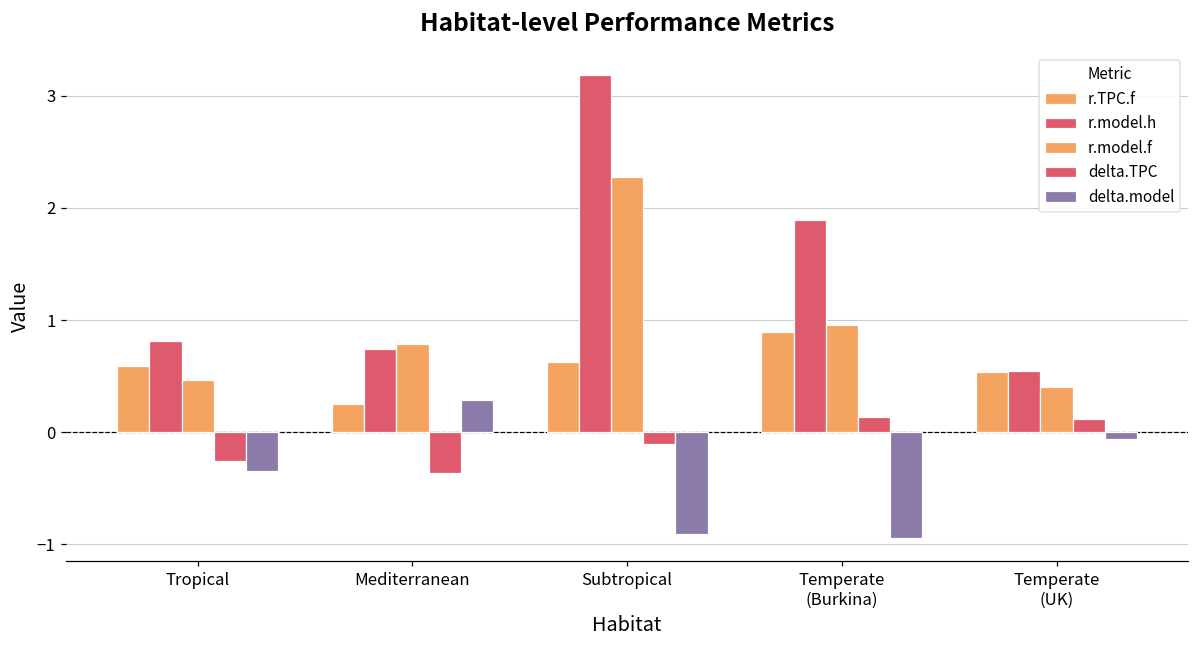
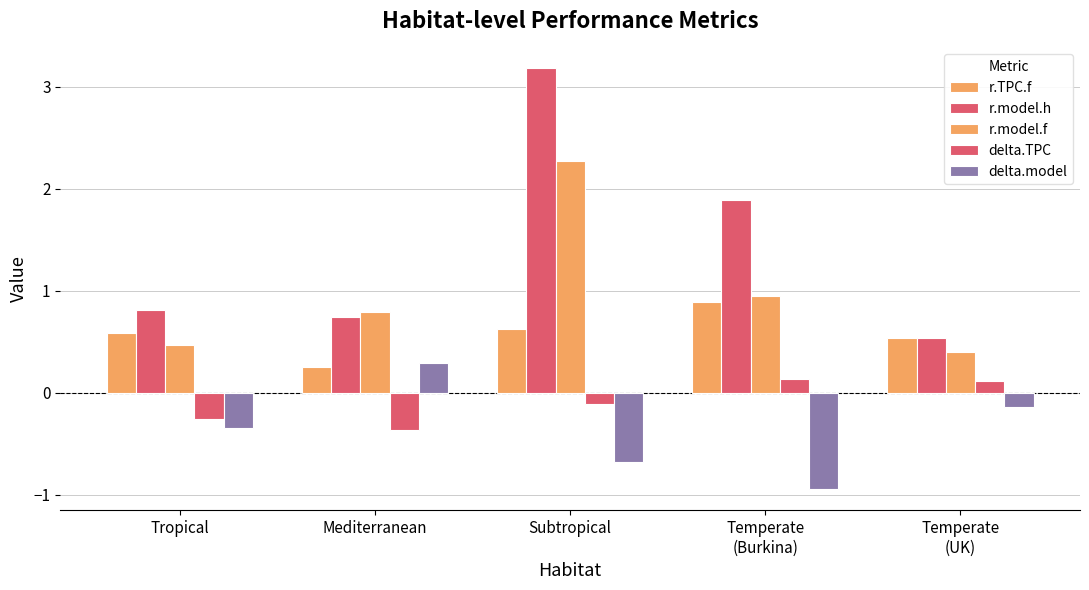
  {
    "delta.model": {
      "Tropical": -0.34,
      "Mediterranean": 0.29,
-     "Subtropical": -0.91,
+     "Subtropical": -0.67,
      "Temperate (Burkina)": -0.94,
-     "Temperate (UK)": -0.06
+     "Temperate (UK)": -0.14
    }
  }
